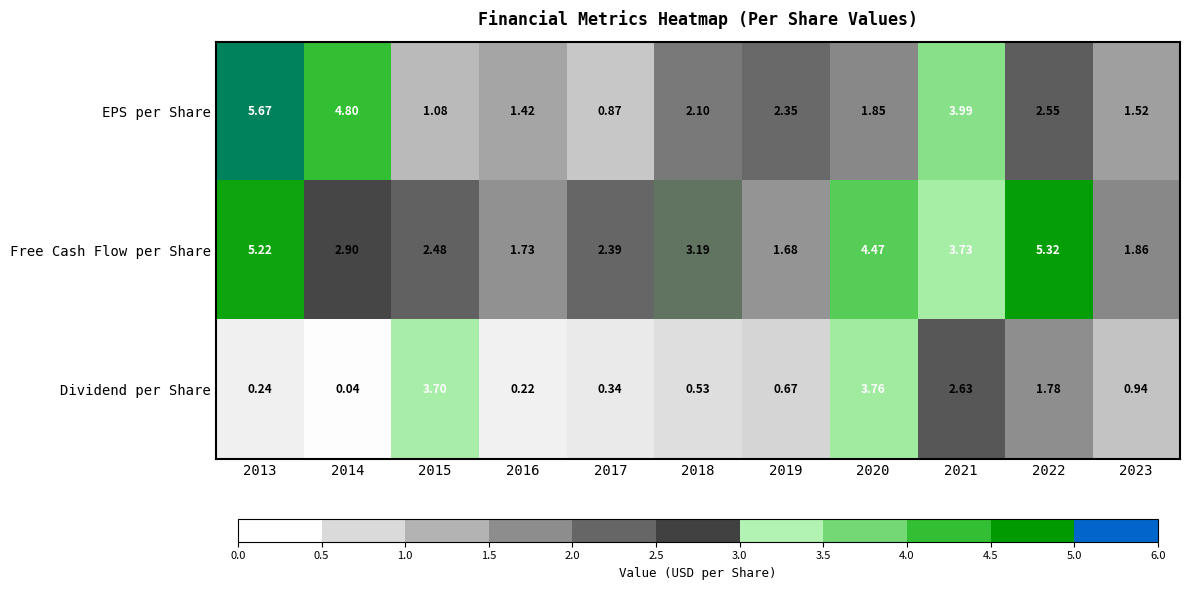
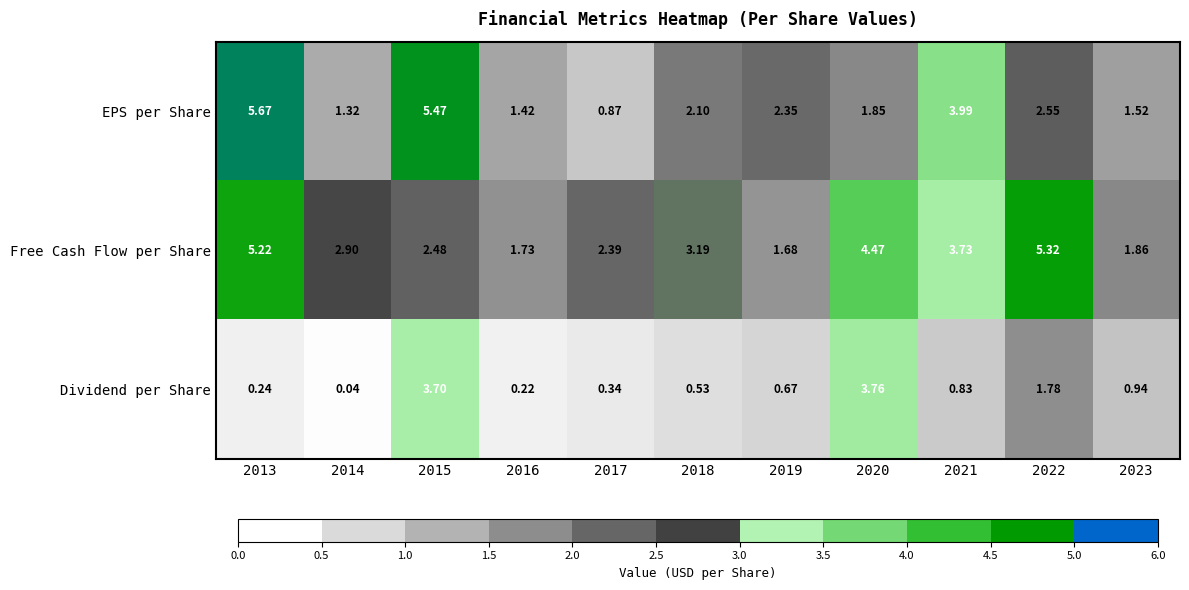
  {
    "EPS per Share": {
      "2013": 5.67,
-     "2014": 4.80,
-     "2015": 1.08,
+     "2014": 1.32,
+     "2015": 5.47,
      "2016": 1.42,
      "2017": 0.87,
      "2018": 2.10,
      "2019": 2.35,
      "2020": 1.85,
      "2021": 3.99,
      "2022": 2.55,
      "2023": 1.52
    },
    "Free Cash Flow per Share": {
      "2013": 5.22,
      "2014": 2.90,
      "2015": 2.48,
      "2016": 1.73,
      "2017": 2.39,
      "2018": 3.19,
      "2019": 1.68,
      "2020": 4.47,
      "2021": 3.73,
      "2022": 5.32,
      "2023": 1.86
    },
    "Dividend per Share": {
      "2013": 0.24,
      "2014": 0.04,
      "2015": 3.70,
      "2016": 0.22,
      "2017": 0.34,
      "2018": 0.53,
      "2019": 0.67,
      "2020": 3.76,
-     "2021": 2.63,
+     "2021": 0.83,
      "2022": 1.78,
      "2023": 0.94
    }
  }
